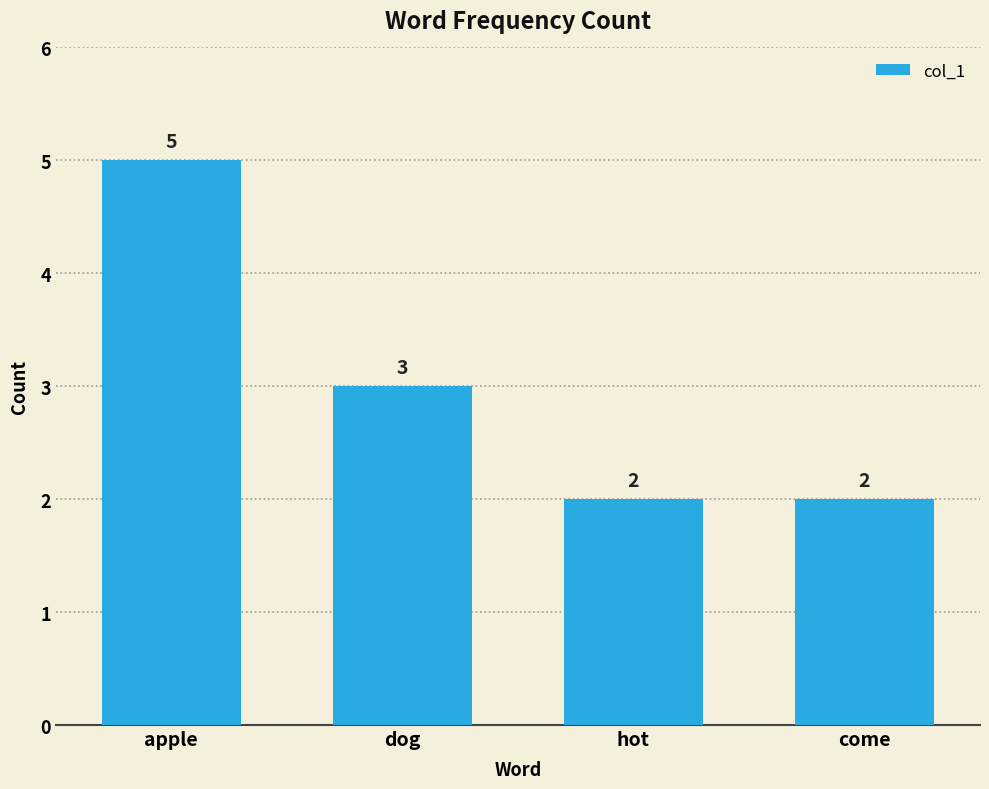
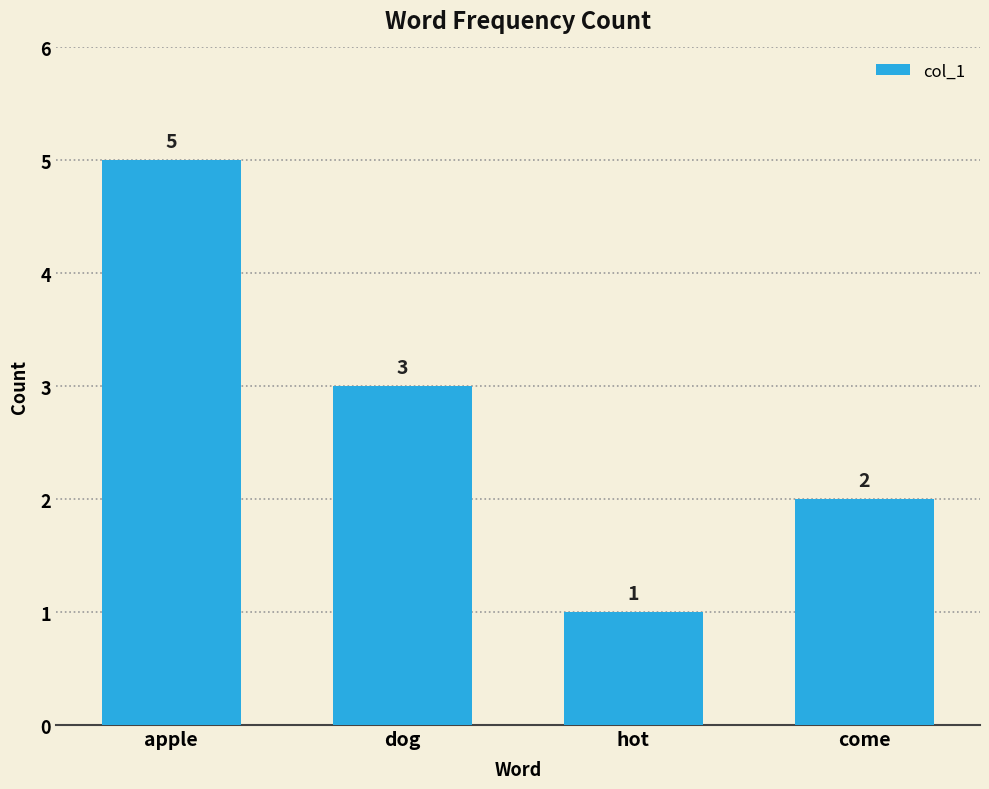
  {
    "apple": 5,
    "dog": 3,
-   "hot": 2,
+   "hot": 1,
    "come": 2
  }
